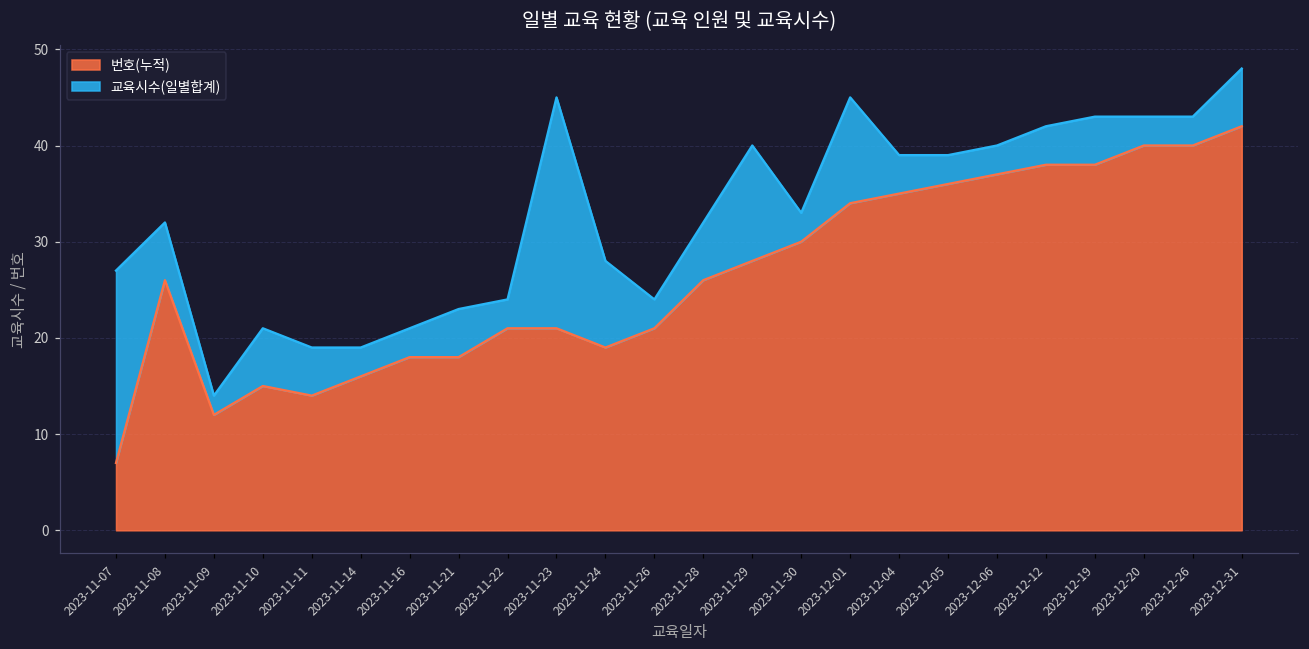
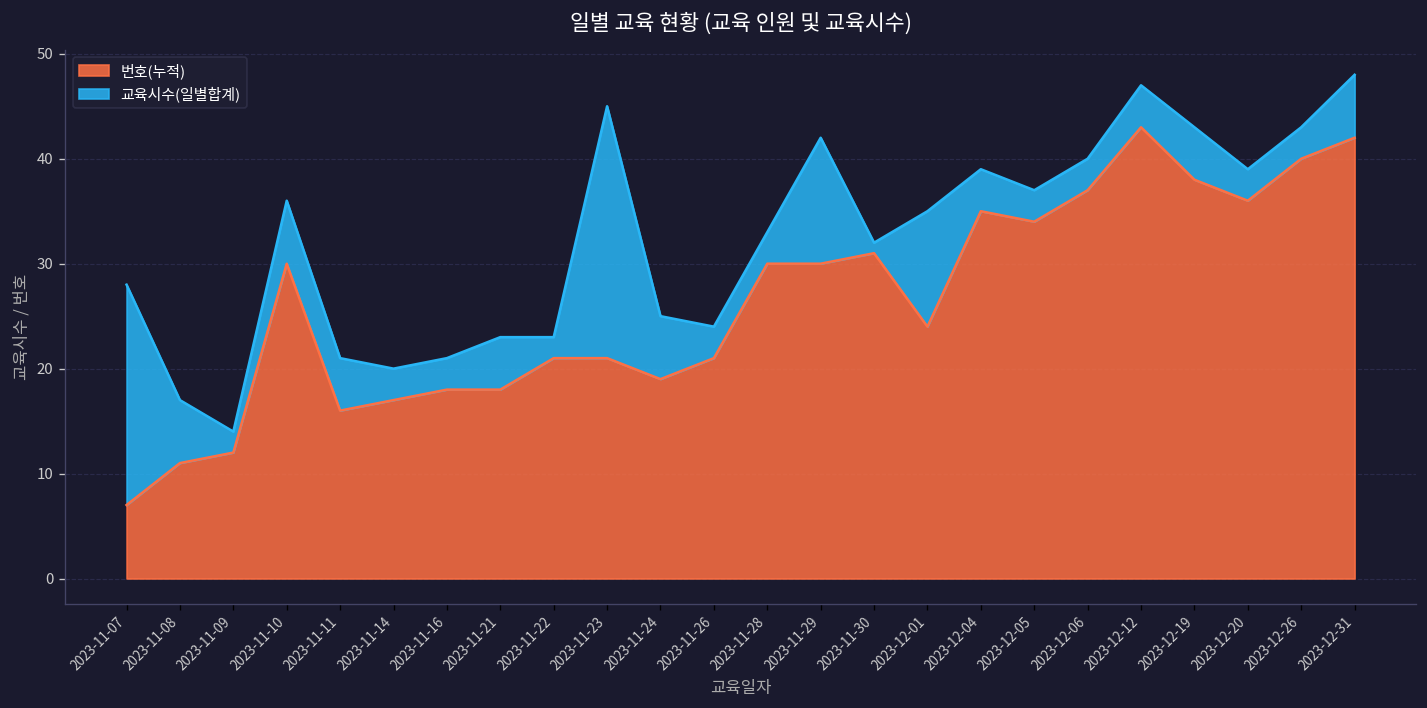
  {
    "번호(누적)": {
      "2023-11-07": 7,
-     "2023-11-08": 26,
+     "2023-11-08": 11,
      "2023-11-09": 12,
-     "2023-11-10": 15,
-     "2023-11-11": 14,
-     "2023-11-14": 16,
+     "2023-11-10": 30,
+     "2023-11-11": 16,
+     "2023-11-14": 17,
      "2023-11-16": 18,
      "2023-11-21": 18,
      "2023-11-22": 21,
      "2023-11-23": 21,
      "2023-11-24": 19,
      "2023-11-26": 21,
-     "2023-11-28": 26,
-     "2023-11-29": 28,
-     "2023-11-30": 30,
-     "2023-12-01": 34,
+     "2023-11-28": 30,
+     "2023-11-29": 30,
+     "2023-11-30": 31,
+     "2023-12-01": 24,
      "2023-12-04": 35,
-     "2023-12-05": 36,
+     "2023-12-05": 34,
      "2023-12-06": 37,
-     "2023-12-12": 38,
+     "2023-12-12": 43,
      "2023-12-19": 38,
-     "2023-12-20": 40,
+     "2023-12-20": 36,
      "2023-12-26": 40,
      "2023-12-31": 42
    },
    "교육시수(일별합계)": {
-     "2023-11-07": 20,
+     "2023-11-07": 21,
      "2023-11-08": 6,
      "2023-11-09": 2,
      "2023-11-10": 6,
      "2023-11-11": 5,
      "2023-11-14": 3,
      "2023-11-16": 3,
      "2023-11-21": 5,
-     "2023-11-22": 3,
+     "2023-11-22": 2,
      "2023-11-23": 24,
-     "2023-11-24": 9,
+     "2023-11-24": 6,
      "2023-11-26": 3,
-     "2023-11-28": 6,
+     "2023-11-28": 3,
      "2023-11-29": 12,
-     "2023-11-30": 3,
+     "2023-11-30": 1,
      "2023-12-01": 11,
      "2023-12-04": 4,
      "2023-12-05": 3,
      "2023-12-06": 3,
      "2023-12-12": 4,
      "2023-12-19": 5,
      "2023-12-20": 3,
      "2023-12-26": 3,
      "2023-12-31": 6
    }
  }
